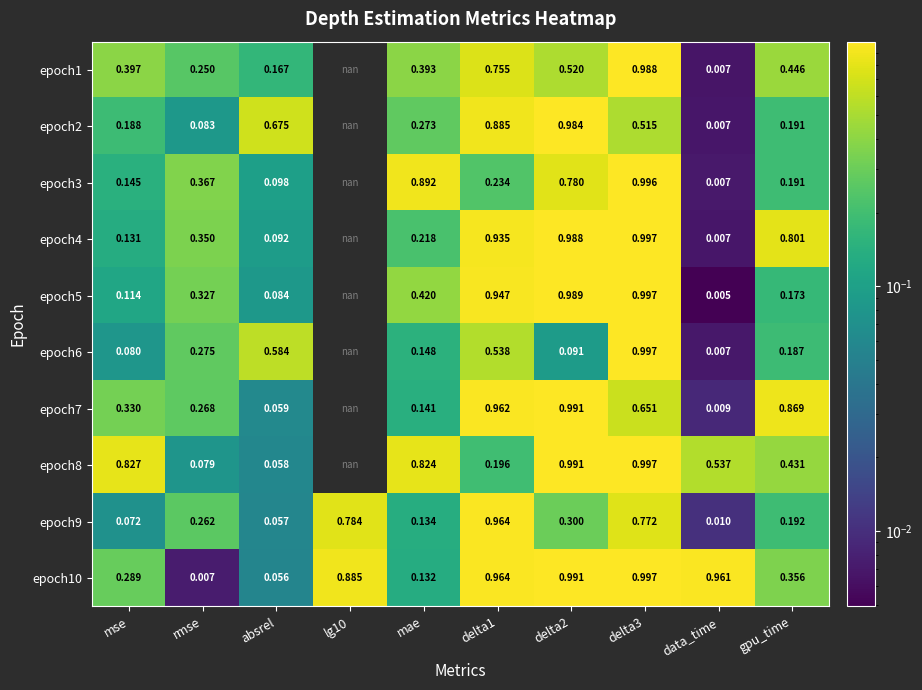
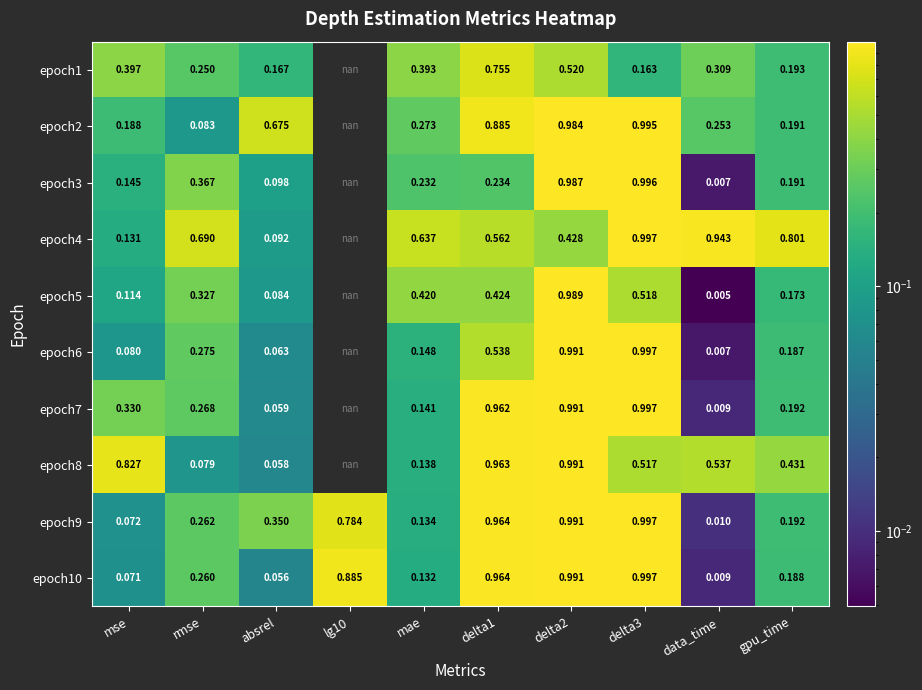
  {
    "epoch1": {
      "mse": 0.397,
      "rmse": 0.250,
      "absrel": 0.167,
      "mae": 0.393,
      "delta1": 0.755,
      "delta2": 0.520,
-     "delta3": 0.988,
-     "data_time": 0.007,
-     "gpu_time": 0.446
+     "delta3": 0.163,
+     "data_time": 0.309,
+     "gpu_time": 0.193
    },
    "epoch2": {
      "mse": 0.188,
      "rmse": 0.083,
      "absrel": 0.675,
      "mae": 0.273,
      "delta1": 0.885,
      "delta2": 0.984,
-     "delta3": 0.515,
-     "data_time": 0.007,
+     "delta3": 0.995,
+     "data_time": 0.253,
      "gpu_time": 0.191
    },
    "epoch3": {
      "mse": 0.145,
      "rmse": 0.367,
      "absrel": 0.098,
-     "mae": 0.892,
+     "mae": 0.232,
      "delta1": 0.234,
-     "delta2": 0.780,
+     "delta2": 0.987,
      "delta3": 0.996,
      "data_time": 0.007,
      "gpu_time": 0.191
    },
    "epoch4": {
      "mse": 0.131,
-     "rmse": 0.350,
+     "rmse": 0.690,
      "absrel": 0.092,
-     "mae": 0.218,
-     "delta1": 0.935,
-     "delta2": 0.988,
+     "mae": 0.637,
+     "delta1": 0.562,
+     "delta2": 0.428,
      "delta3": 0.997,
-     "data_time": 0.007,
+     "data_time": 0.943,
      "gpu_time": 0.801
    },
    "epoch5": {
      "mse": 0.114,
      "rmse": 0.327,
      "absrel": 0.084,
      "mae": 0.420,
-     "delta1": 0.947,
+     "delta1": 0.424,
      "delta2": 0.989,
-     "delta3": 0.997,
+     "delta3": 0.518,
      "data_time": 0.005,
      "gpu_time": 0.173
    },
    "epoch6": {
      "mse": 0.080,
      "rmse": 0.275,
-     "absrel": 0.584,
+     "absrel": 0.063,
      "mae": 0.148,
      "delta1": 0.538,
-     "delta2": 0.091,
+     "delta2": 0.991,
      "delta3": 0.997,
      "data_time": 0.007,
      "gpu_time": 0.187
    },
    "epoch7": {
      "mse": 0.330,
      "rmse": 0.268,
      "absrel": 0.059,
      "mae": 0.141,
      "delta1": 0.962,
      "delta2": 0.991,
-     "delta3": 0.651,
+     "delta3": 0.997,
      "data_time": 0.009,
-     "gpu_time": 0.869
+     "gpu_time": 0.192
    },
    "epoch8": {
      "mse": 0.827,
      "rmse": 0.079,
      "absrel": 0.058,
-     "mae": 0.824,
-     "delta1": 0.196,
+     "mae": 0.138,
+     "delta1": 0.963,
      "delta2": 0.991,
-     "delta3": 0.997,
+     "delta3": 0.517,
      "data_time": 0.537,
      "gpu_time": 0.431
    },
    "epoch9": {
      "mse": 0.072,
      "rmse": 0.262,
-     "absrel": 0.057,
+     "absrel": 0.350,
      "lg10": 0.784,
      "mae": 0.134,
      "delta1": 0.964,
-     "delta2": 0.300,
-     "delta3": 0.772,
+     "delta2": 0.991,
+     "delta3": 0.997,
      "data_time": 0.010,
      "gpu_time": 0.192
    },
    "epoch10": {
-     "mse": 0.289,
-     "rmse": 0.007,
+     "mse": 0.071,
+     "rmse": 0.260,
      "absrel": 0.056,
      "lg10": 0.885,
      "mae": 0.132,
      "delta1": 0.964,
      "delta2": 0.991,
      "delta3": 0.997,
-     "data_time": 0.961,
-     "gpu_time": 0.356
+     "data_time": 0.009,
+     "gpu_time": 0.188
    }
  }
